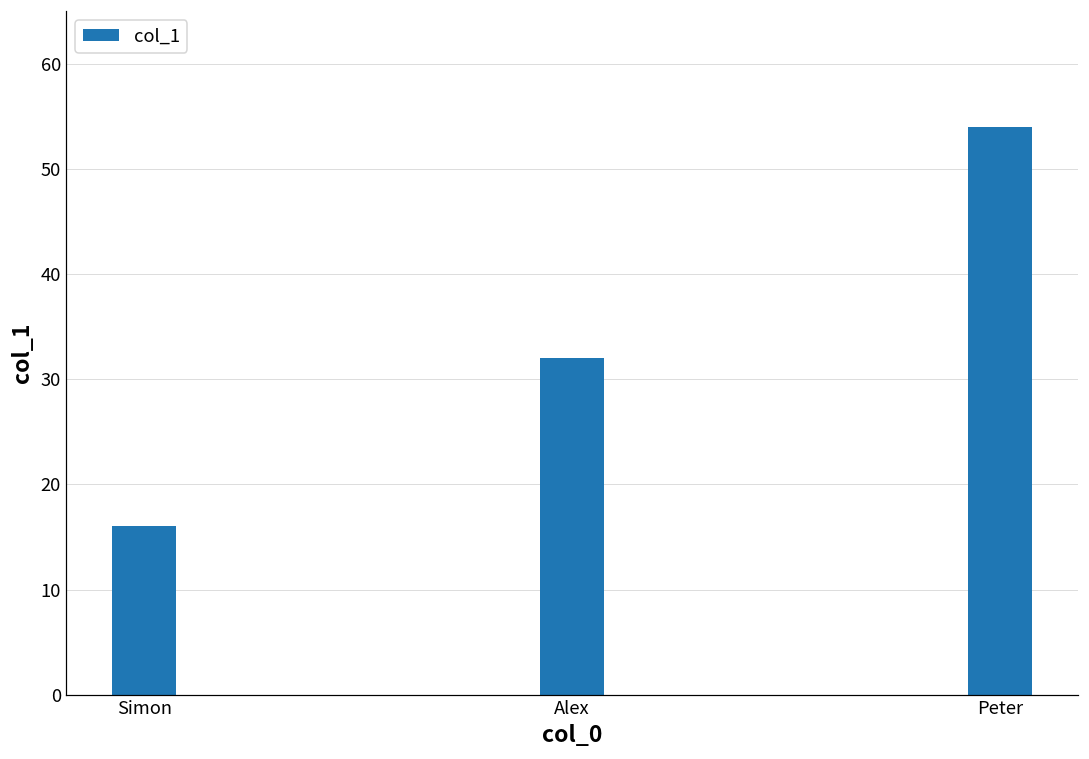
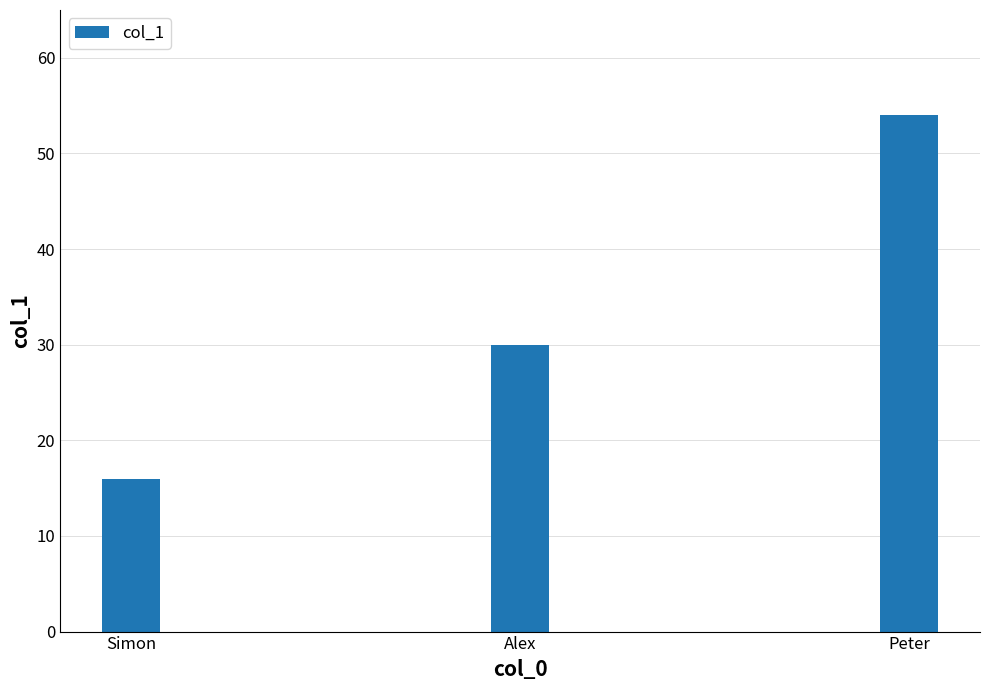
  {
    "Simon": 16,
-   "Alex": 32,
+   "Alex": 30,
    "Peter": 54
  }
